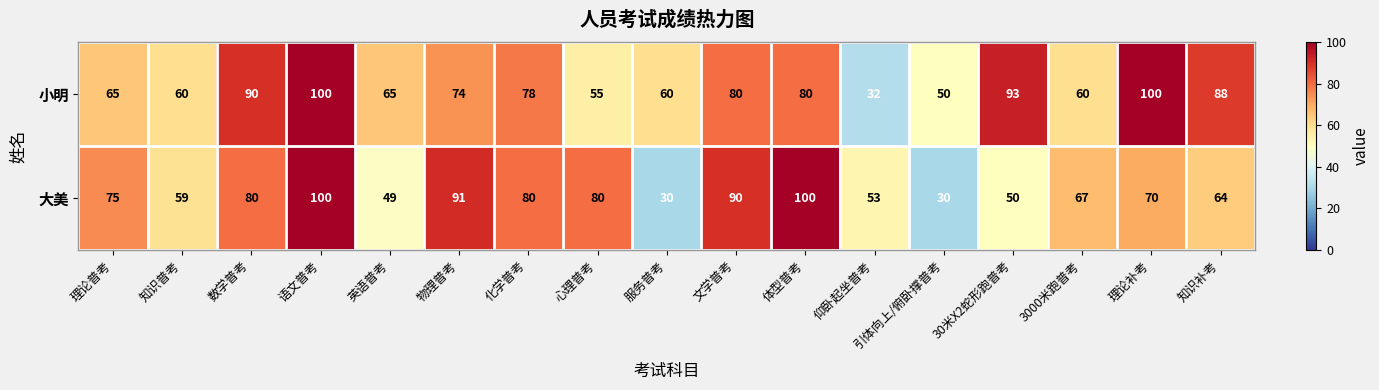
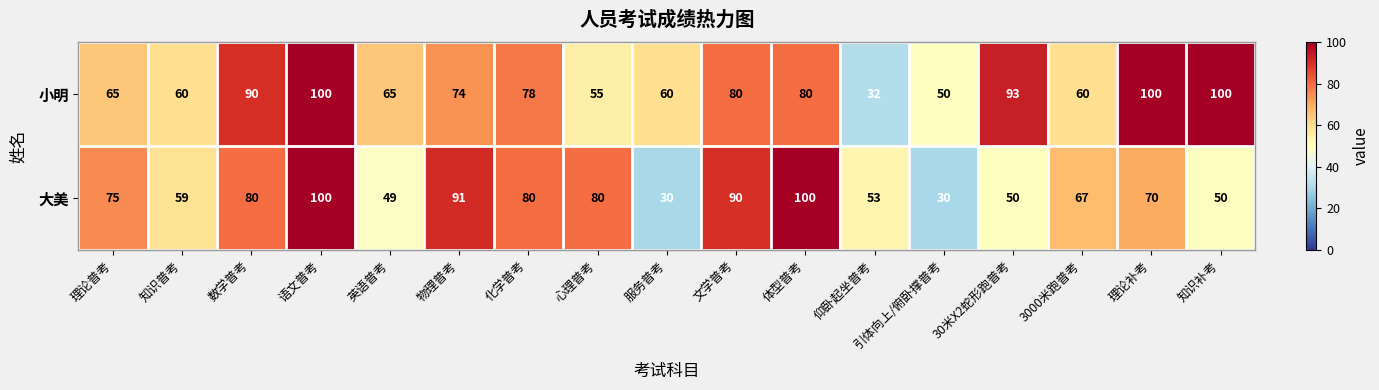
  {
    "小明": {
      "理论普考": 65,
      "知识普考": 60,
      "数学普考": 90,
      "语文普考": 100,
      "英语普考": 65,
      "物理普考": 74,
      "化学普考": 78,
      "心理普考": 55,
      "服务普考": 60,
      "文学普考": 80,
      "体型普考": 80,
      "仰卧起坐普考": 32,
      "引体向上/俯卧撑普考": 50,
      "30米X2蛇形跑普考": 93,
      "3000米跑普考": 60,
      "理论补考": 100,
-     "知识补考": 88
+     "知识补考": 100
    },
    "大美": {
      "理论普考": 75,
      "知识普考": 59,
      "数学普考": 80,
      "语文普考": 100,
      "英语普考": 49,
      "物理普考": 91,
      "化学普考": 80,
      "心理普考": 80,
      "服务普考": 30,
      "文学普考": 90,
      "体型普考": 100,
      "仰卧起坐普考": 53,
      "引体向上/俯卧撑普考": 30,
      "30米X2蛇形跑普考": 50,
      "3000米跑普考": 67,
      "理论补考": 70,
-     "知识补考": 64
+     "知识补考": 50
    }
  }
